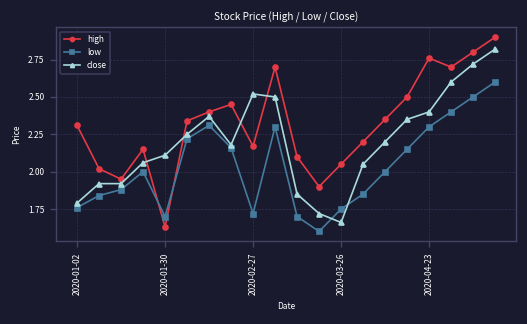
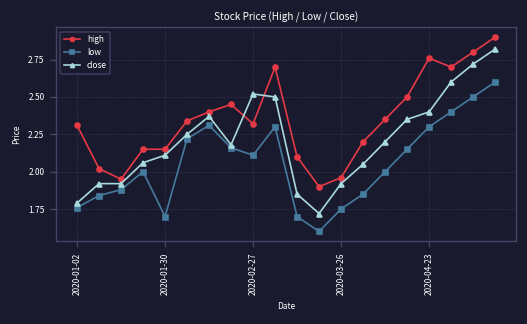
  {
    "high": {
      "2020-01-02": 2.31,
-     "2020-01-30": 1.63,
-     "2020-02-27": 2.17,
-     "2020-03-26": 2.05,
+     "2020-01-30": 2.15,
+     "2020-02-27": 2.32,
+     "2020-03-26": 1.96,
      "2020-04-23": 2.76
    },
    "low": {
      "2020-01-02": 1.76,
      "2020-01-30": 1.70,
-     "2020-02-27": 1.72,
+     "2020-02-27": 2.11,
      "2020-03-26": 1.75,
      "2020-04-23": 2.30
    },
    "close": {
      "2020-01-02": 1.79,
      "2020-01-30": 2.11,
      "2020-02-27": 2.52,
-     "2020-03-26": 1.66,
+     "2020-03-26": 1.92,
      "2020-04-23": 2.40
    }
  }
